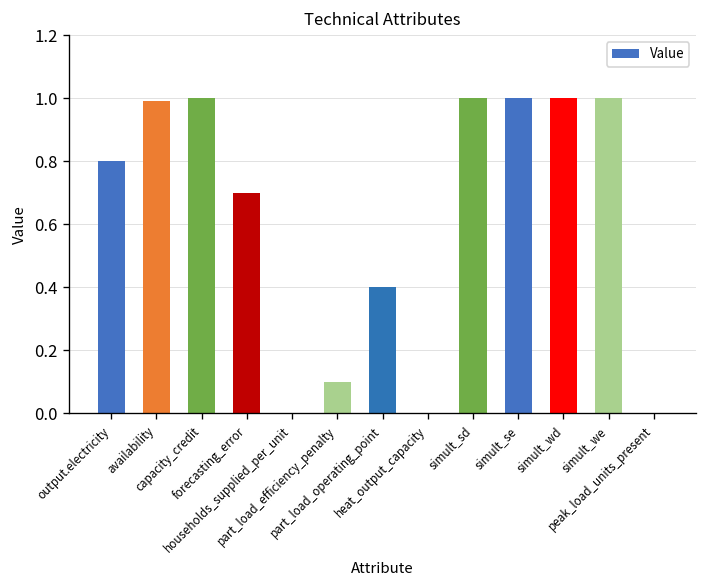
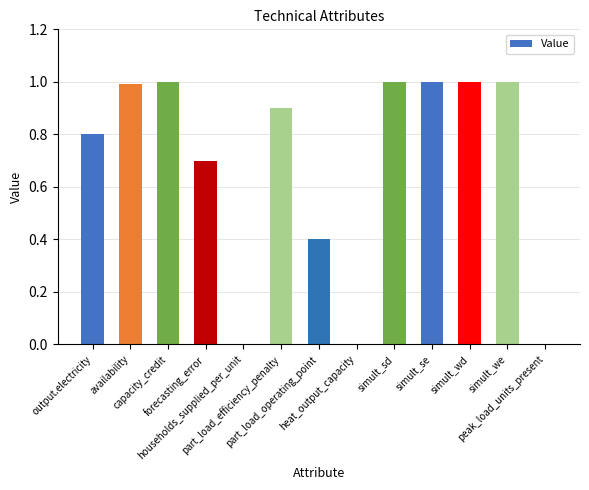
  {
    "output.electricity": 0.8,
    "availability": 0.99,
    "capacity_credit": 1.0,
    "forecasting_error": 0.7,
    "households_supplied_per_unit": 0.0,
-   "part_load_efficiency_penalty": 0.1,
+   "part_load_efficiency_penalty": 0.9,
    "part_load_operating_point": 0.4,
    "heat_output_capacity": 0.0,
    "simult_sd": 1.0,
    "simult_se": 1.0,
    "simult_wd": 1.0,
    "simult_we": 1.0,
    "peak_load_units_present": 0.0
  }
